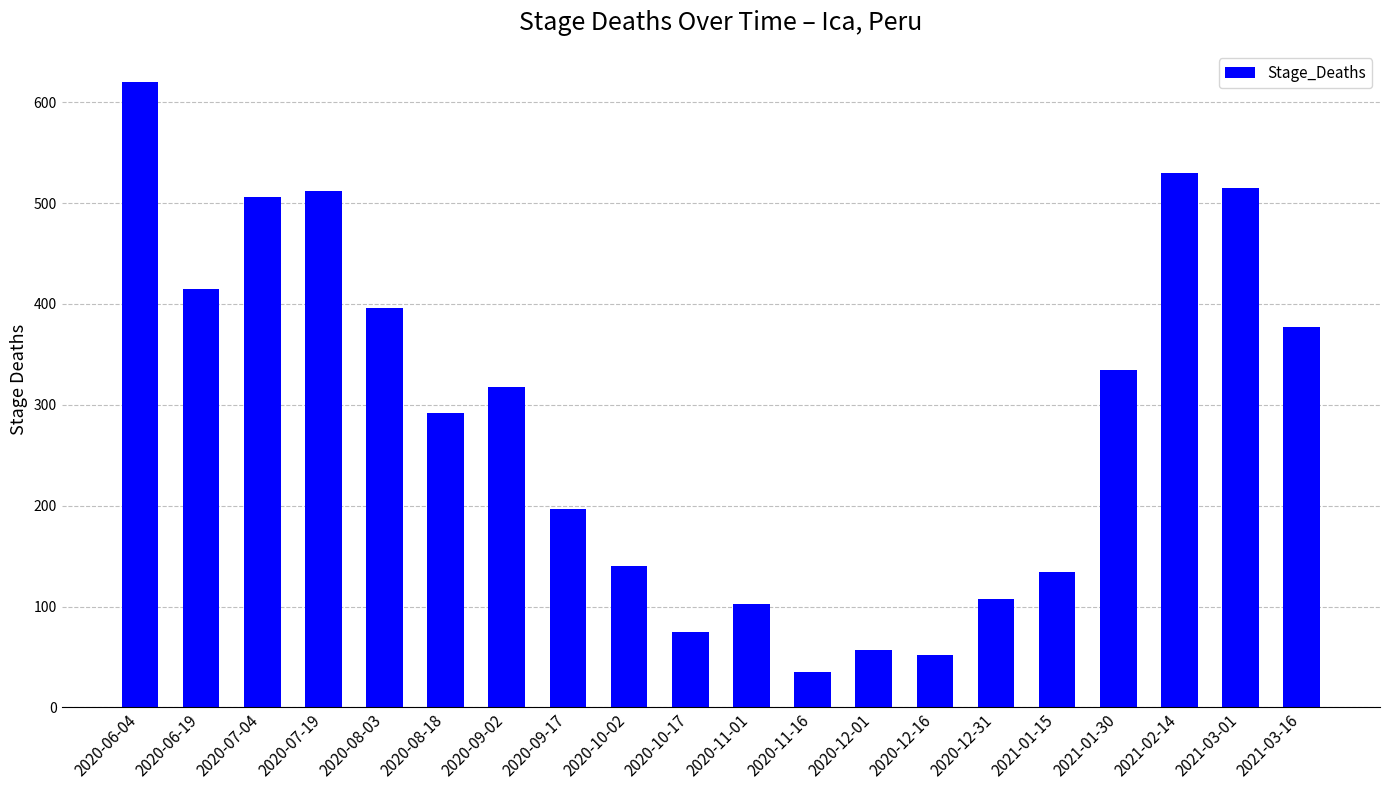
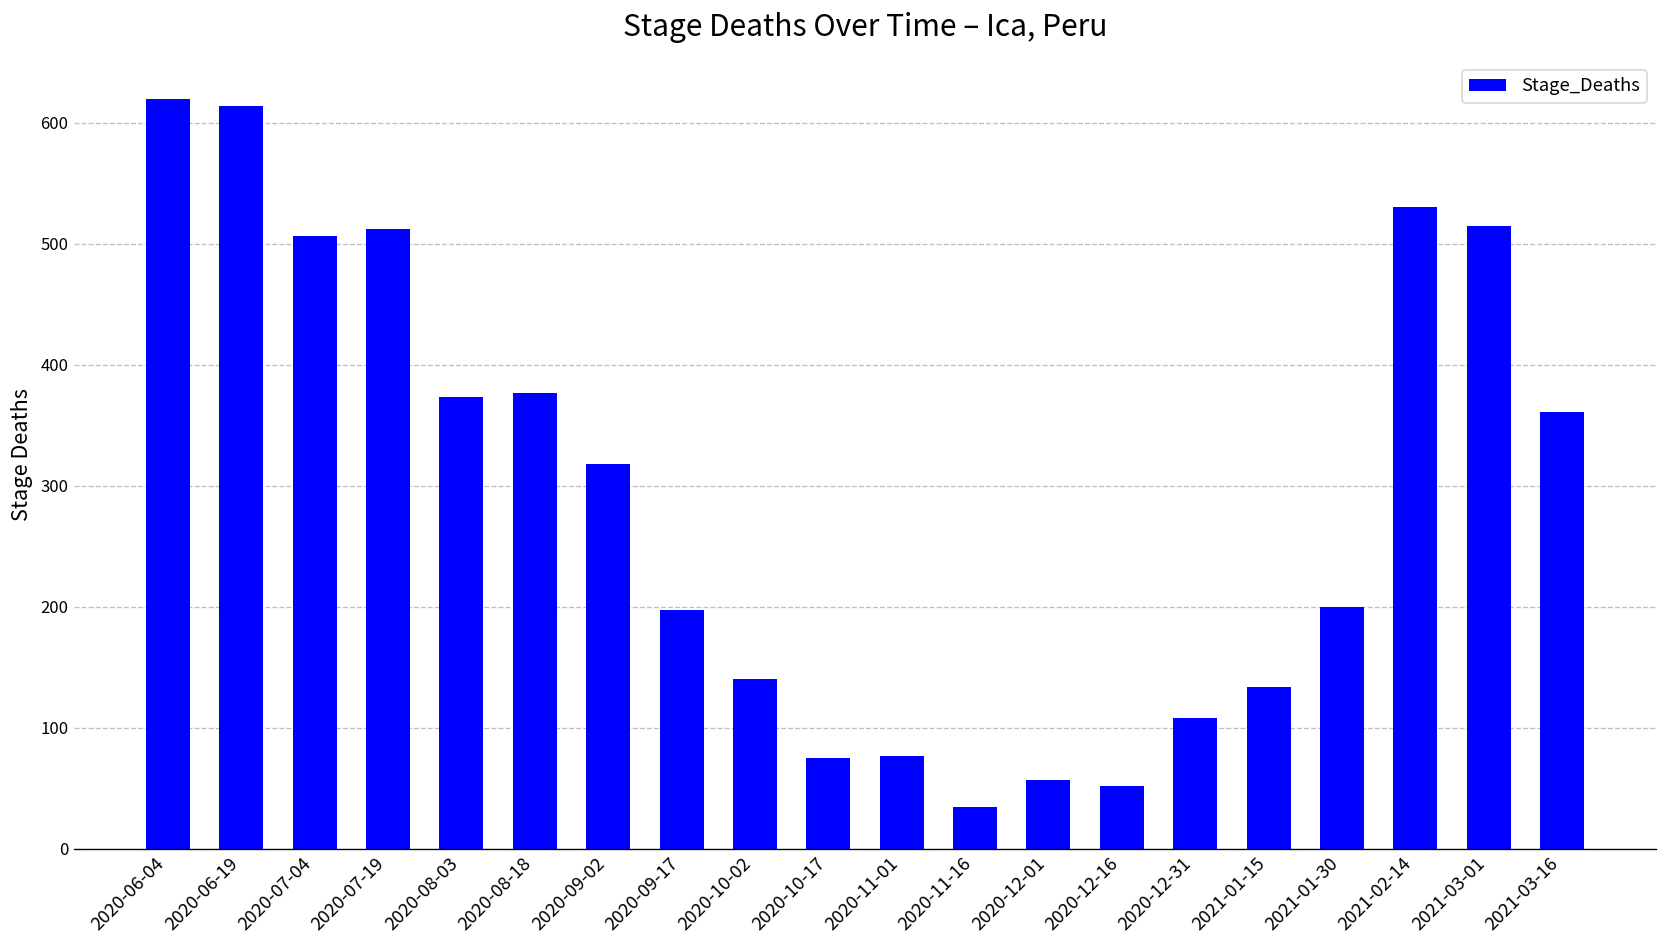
  {
    "2020-06-04": 620,
-   "2020-06-19": 415,
+   "2020-06-19": 614,
    "2020-07-04": 506,
    "2020-07-19": 512,
-   "2020-08-03": 396,
-   "2020-08-18": 292,
+   "2020-08-03": 373,
+   "2020-08-18": 377,
    "2020-09-02": 318,
    "2020-09-17": 197,
    "2020-10-02": 140,
    "2020-10-17": 75,
-   "2020-11-01": 103,
+   "2020-11-01": 77,
    "2020-11-16": 35,
    "2020-12-01": 57,
    "2020-12-16": 52,
    "2020-12-31": 108,
    "2021-01-15": 134,
-   "2021-01-30": 335,
+   "2021-01-30": 200,
    "2021-02-14": 530,
    "2021-03-01": 515,
-   "2021-03-16": 377
+   "2021-03-16": 361
  }
